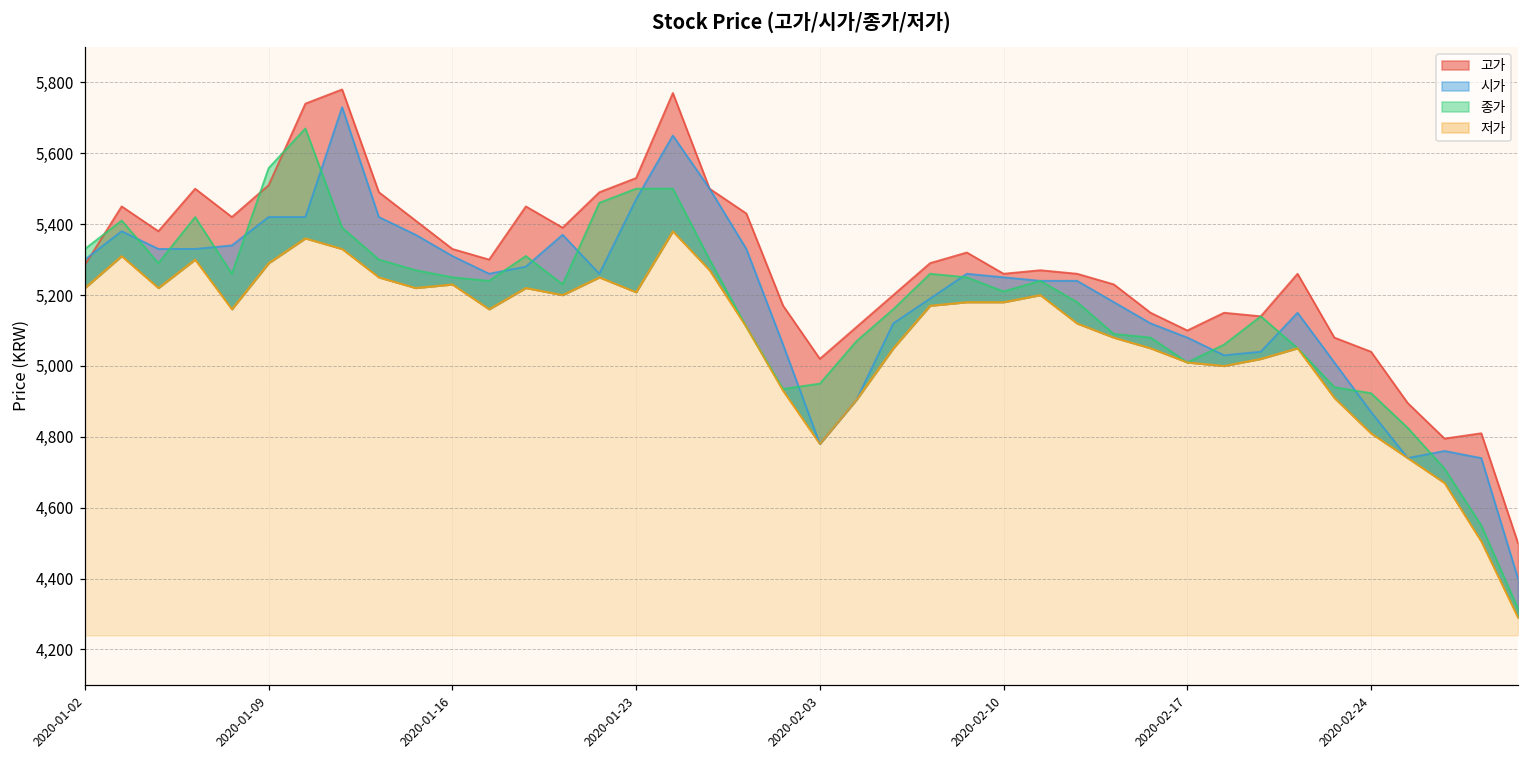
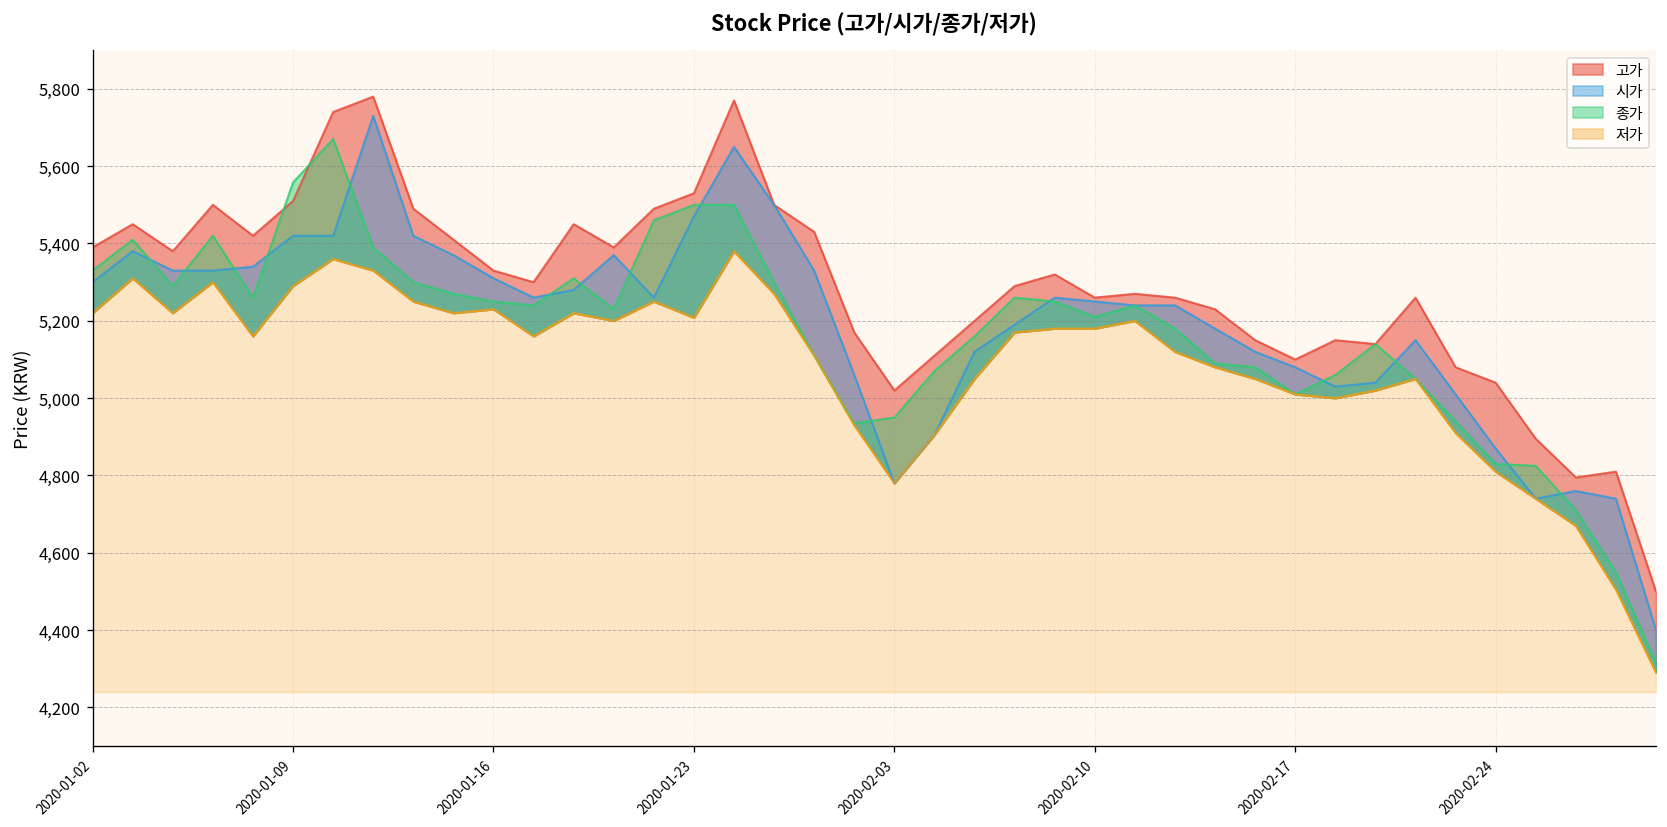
  {
    "고가": {
-     "2020-01-02": "5,290",
+     "2020-01-02": "5,390",
      "2020-01-09": "5,510",
      "2020-01-16": "5,330",
      "2020-01-23": "5,530",
      "2020-02-03": "5,020",
      "2020-02-10": "5,260",
      "2020-02-17": "5,100",
      "2020-02-24": "5,040"
    },
    "시가": {
      "2020-01-02": "5,300",
      "2020-01-09": "5,420",
      "2020-01-16": "5,310",
      "2020-01-23": "5,470",
      "2020-02-10": "5,250",
      "2020-02-17": "5,080",
      "2020-02-24": "4,870"
    },
    "종가": {
      "2020-01-02": "5,330",
      "2020-01-09": "5,560",
      "2020-01-16": "5,250",
      "2020-01-23": "5,500",
      "2020-02-03": "4,950",
      "2020-02-10": "5,210",
-     "2020-02-24": "4,920"
+     "2020-02-24": "4,830"
    },
    "저가": {
      "2020-01-02": "5,220",
      "2020-01-09": "5,290",
      "2020-01-16": "5,230",
      "2020-01-23": "5,210",
      "2020-02-10": "5,180",
      "2020-02-24": "4,810"
    }
  }
